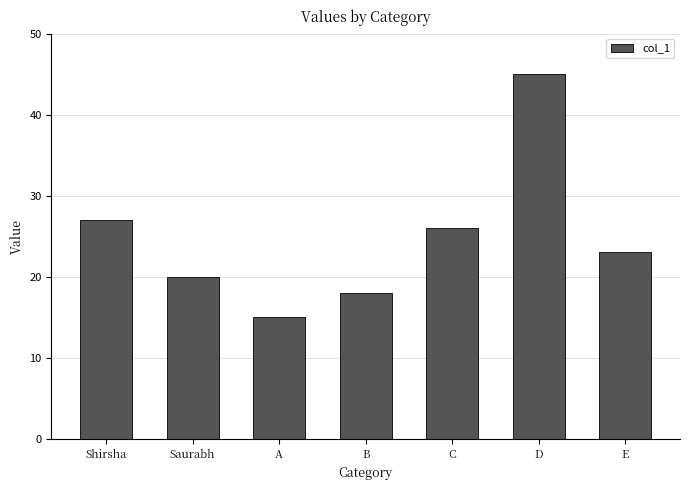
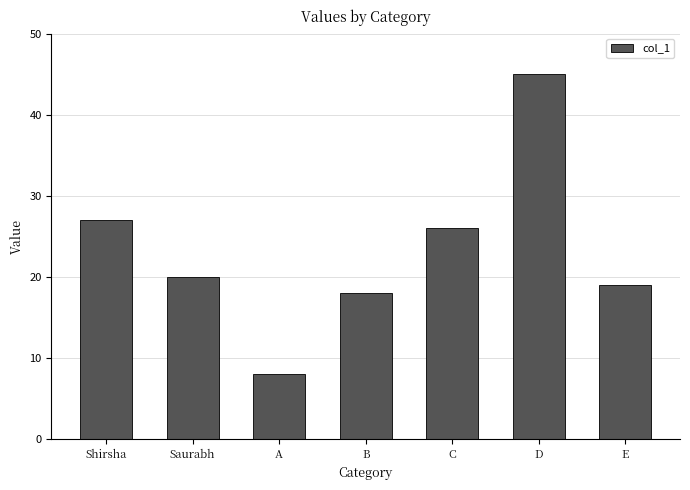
  {
    "Shirsha": 27,
    "Saurabh": 20,
-   "A": 15,
+   "A": 8,
    "B": 18,
    "C": 26,
    "D": 45,
-   "E": 23
+   "E": 19
  }
